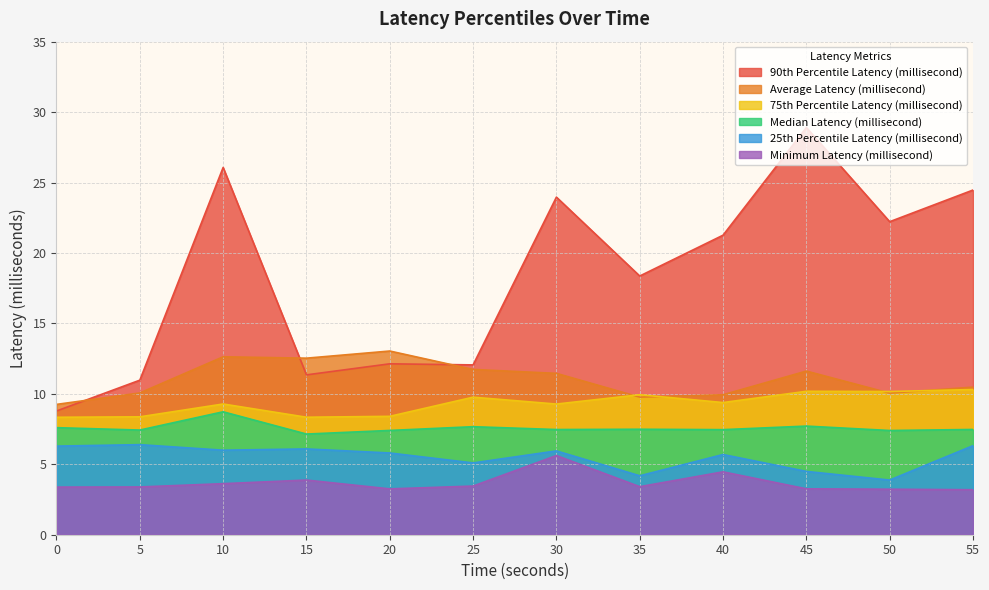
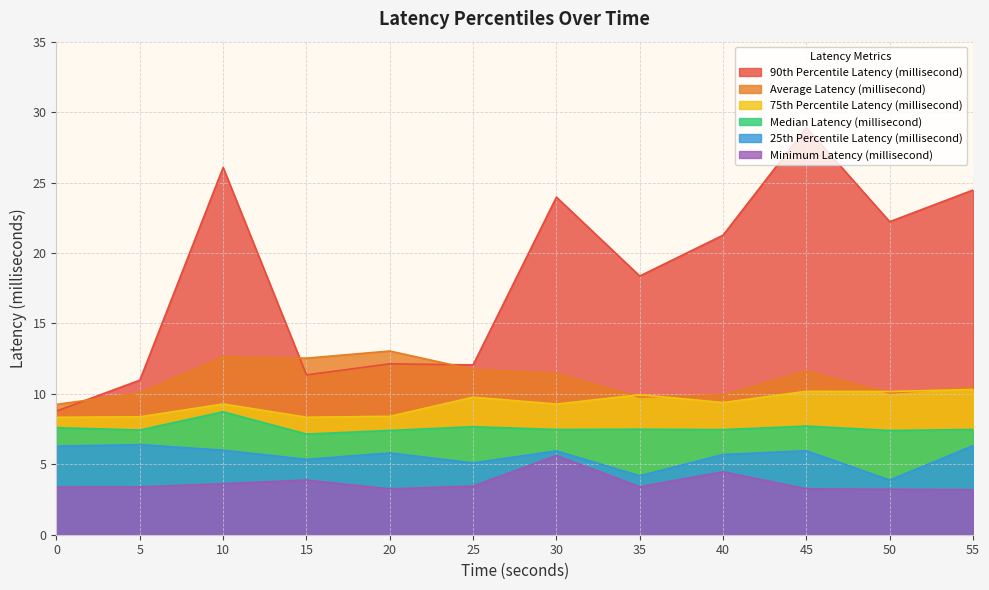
  {
    "75th Percentile Latency (millisecond)": {
      "0": 8.3,
      "5": 8.4,
      "10": 9.3,
      "15": 8.3,
      "20": 8.4,
      "25": 9.8,
      "30": 9.3,
      "40": 9.4,
      "45": 10.2
    },
    "Median Latency (millisecond)": {
      "0": 7.6,
      "5": 7.4,
      "10": 8.7,
      "15": 7.1,
      "20": 7.4,
      "25": 7.7,
      "30": 7.5,
      "35": 7.5,
      "40": 7.5,
      "45": 7.7,
      "50": 7.4,
      "55": 7.5
    },
    "25th Percentile Latency (millisecond)": {
      "0": 6.3,
      "5": 6.4,
      "10": 6.0,
-     "15": 6.1,
+     "15": 5.4,
      "20": 5.8,
      "25": 5.1,
      "30": 6.0,
      "35": 4.2,
      "40": 5.7,
-     "45": 4.5,
+     "45": 6.0,
      "50": 3.9,
      "55": 6.3
    },
    "Minimum Latency (millisecond)": {
      "0": 3.4,
      "5": 3.4,
      "10": 3.6,
      "15": 3.9,
      "20": 3.3,
      "25": 3.5,
      "30": 5.6,
      "35": 3.4,
      "40": 4.5,
      "45": 3.3,
      "50": 3.2,
      "55": 3.2
    }
  }
